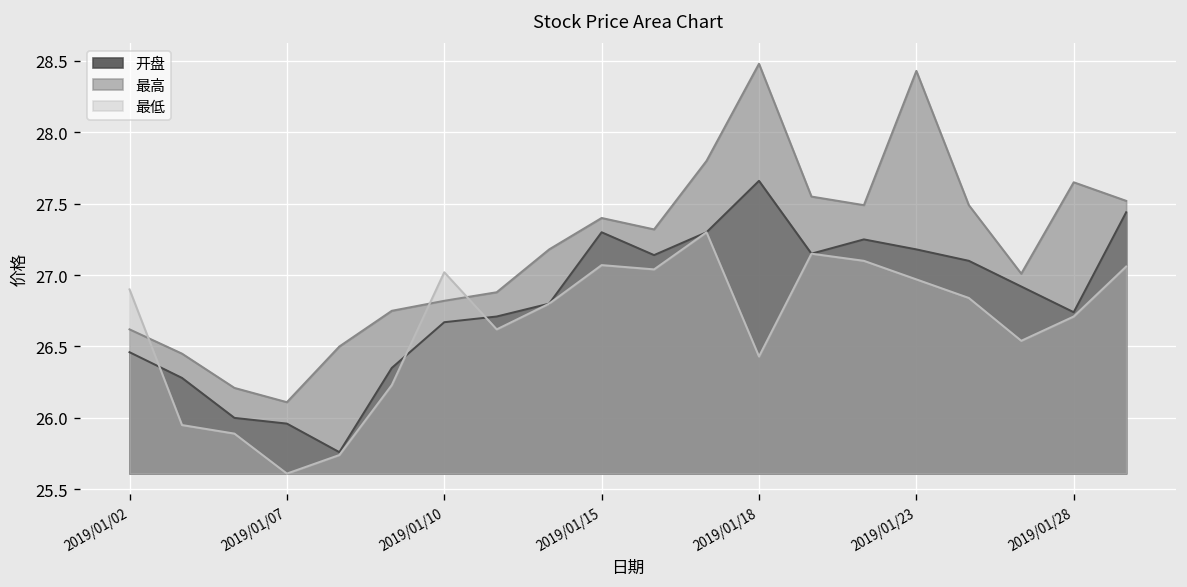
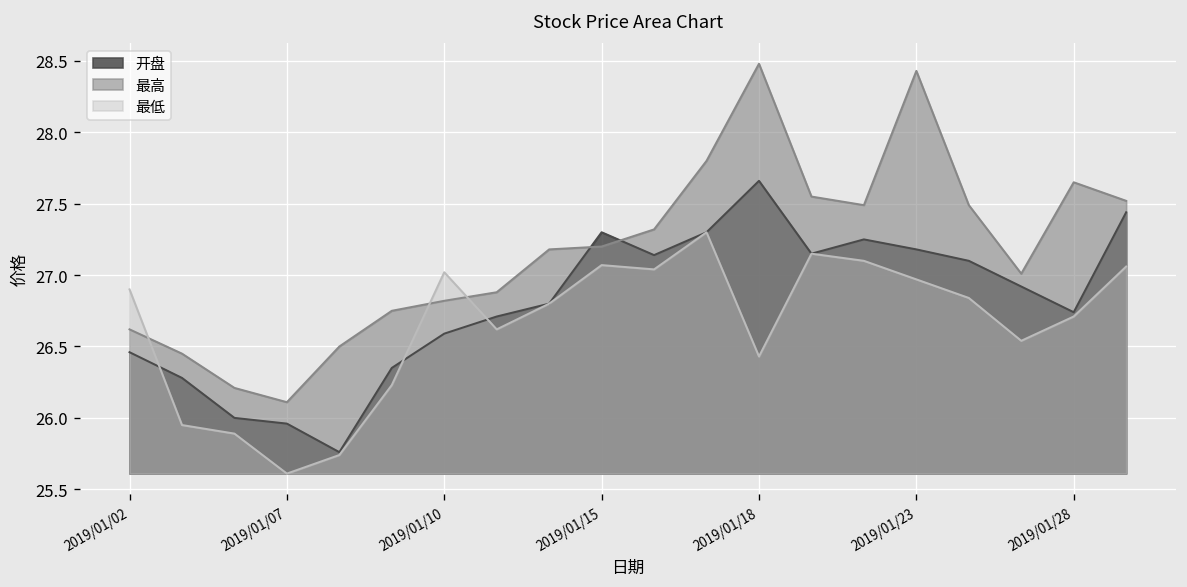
  {
    "开盘": {
      "2019/01/02": 26.46,
      "2019/01/07": 25.96,
-     "2019/01/10": 26.67,
+     "2019/01/10": 26.59,
      "2019/01/15": 27.30,
      "2019/01/18": 27.66,
      "2019/01/23": 27.18,
      "2019/01/28": 26.74
    },
    "最高": {
      "2019/01/02": 26.6,
      "2019/01/07": 26.1,
      "2019/01/10": 26.8,
-     "2019/01/15": 27.4,
+     "2019/01/15": 27.2,
      "2019/01/18": 28.5,
      "2019/01/23": 28.43,
      "2019/01/28": 27.65
    },
    "最低": {
      "2019/01/02": 26.90,
      "2019/01/07": 25.61,
      "2019/01/10": 27.02,
      "2019/01/15": 27.07,
      "2019/01/18": 26.43,
      "2019/01/23": 26.97,
      "2019/01/28": 26.71
    }
  }
